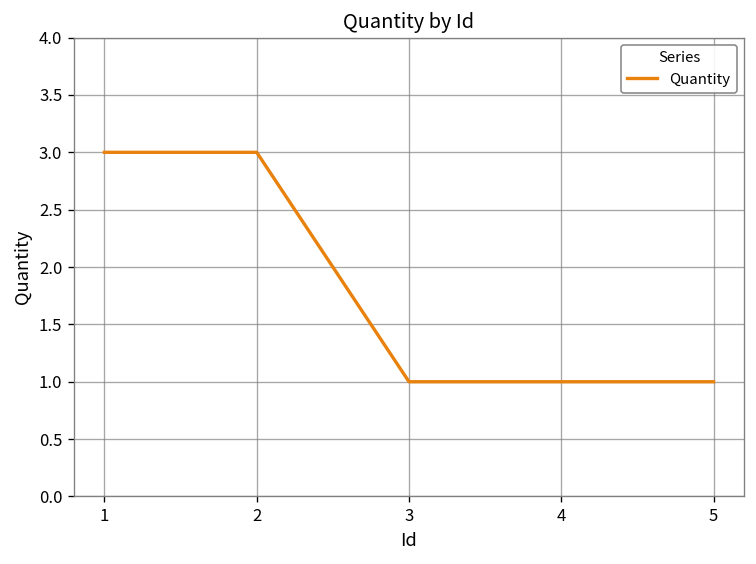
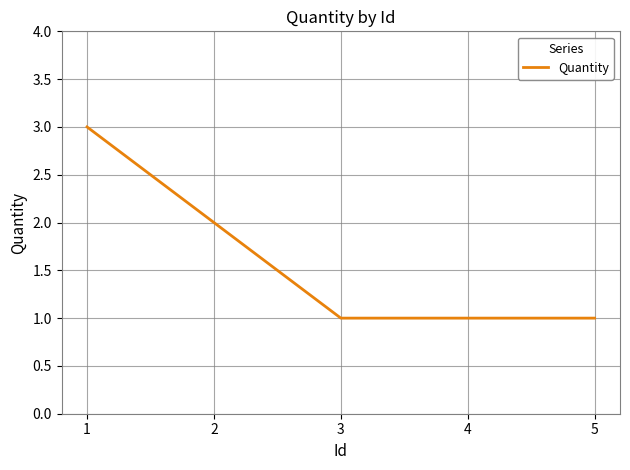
  {
    "1": 3,
-   "2": 3,
+   "2": 2,
    "3": 1,
    "4": 1,
    "5": 1
  }
